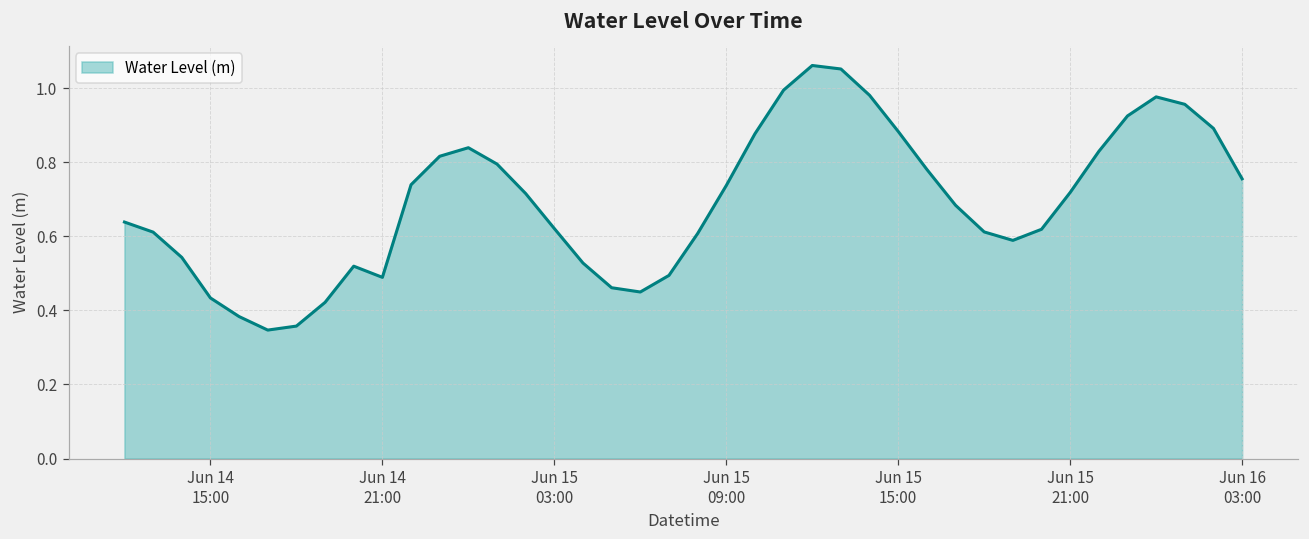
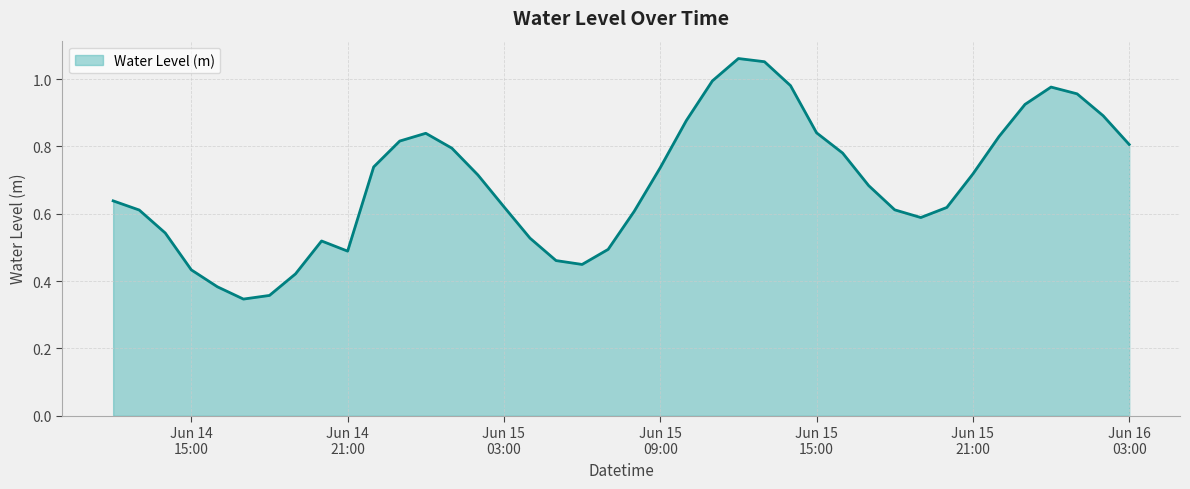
  {
    "Jun 14 15:00": 0.43,
    "Jun 14 21:00": 0.49,
    "Jun 15 03:00": 0.62,
    "Jun 15 09:00": 0.74,
-   "Jun 15 15:00": 0.88,
+   "Jun 15 15:00": 0.84,
    "Jun 15 21:00": 0.72,
-   "Jun 16 03:00": 0.75
+   "Jun 16 03:00": 0.81
  }
